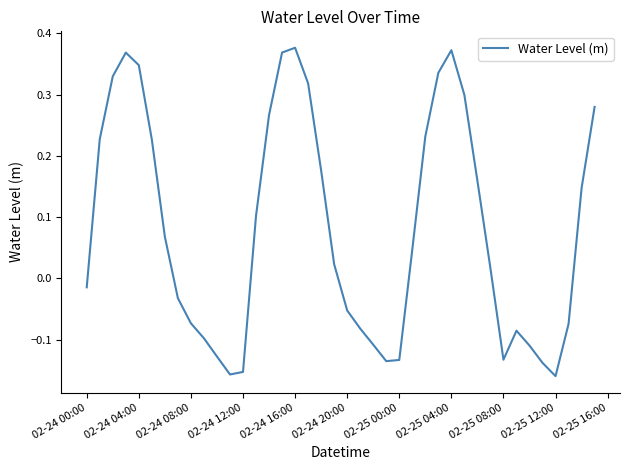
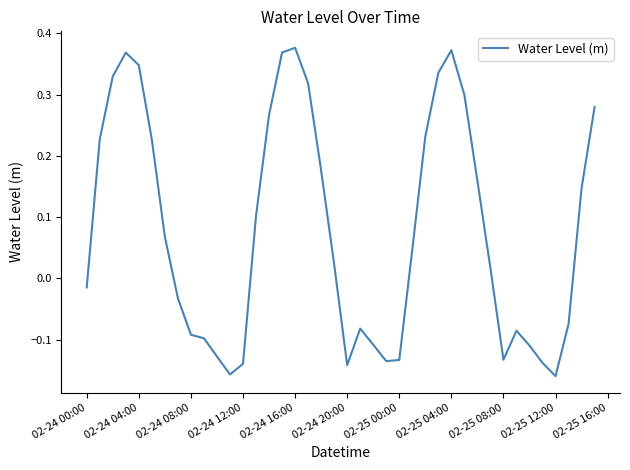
  {
    "02-24 00:00": -0.01,
    "02-24 04:00": 0.35,
-   "02-24 08:00": -0.07,
-   "02-24 12:00": -0.15,
+   "02-24 08:00": -0.09,
+   "02-24 12:00": -0.14,
    "02-24 16:00": 0.38,
-   "02-24 20:00": -0.05,
+   "02-24 20:00": -0.14,
    "02-25 00:00": -0.13,
    "02-25 04:00": 0.37,
    "02-25 08:00": -0.13,
    "02-25 12:00": -0.16
  }
